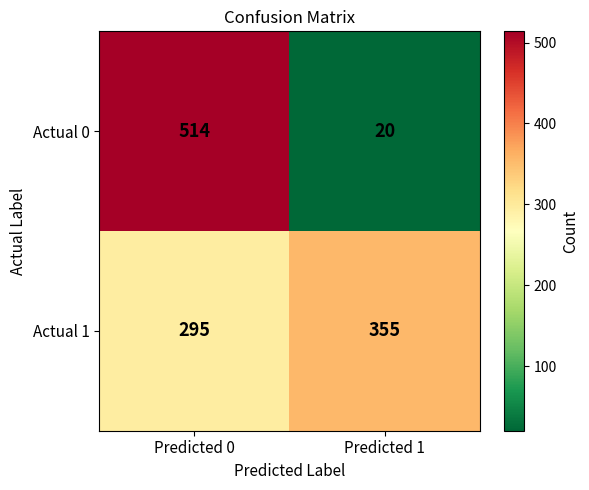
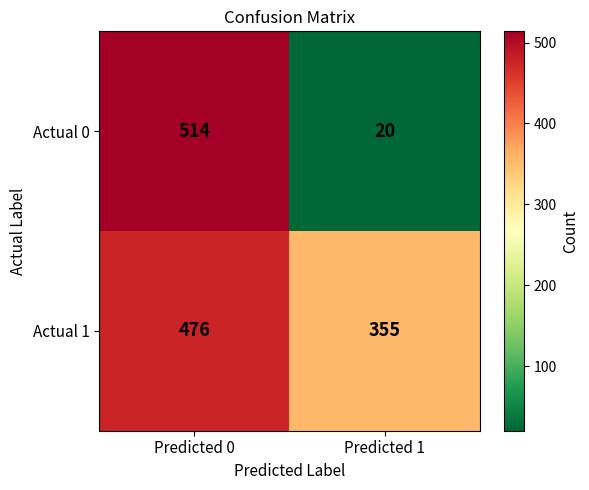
  {
    "Actual 0": {
      "Predicted 0": 514,
      "Predicted 1": 20
    },
    "Actual 1": {
-     "Predicted 0": 295,
+     "Predicted 0": 476,
      "Predicted 1": 355
    }
  }
